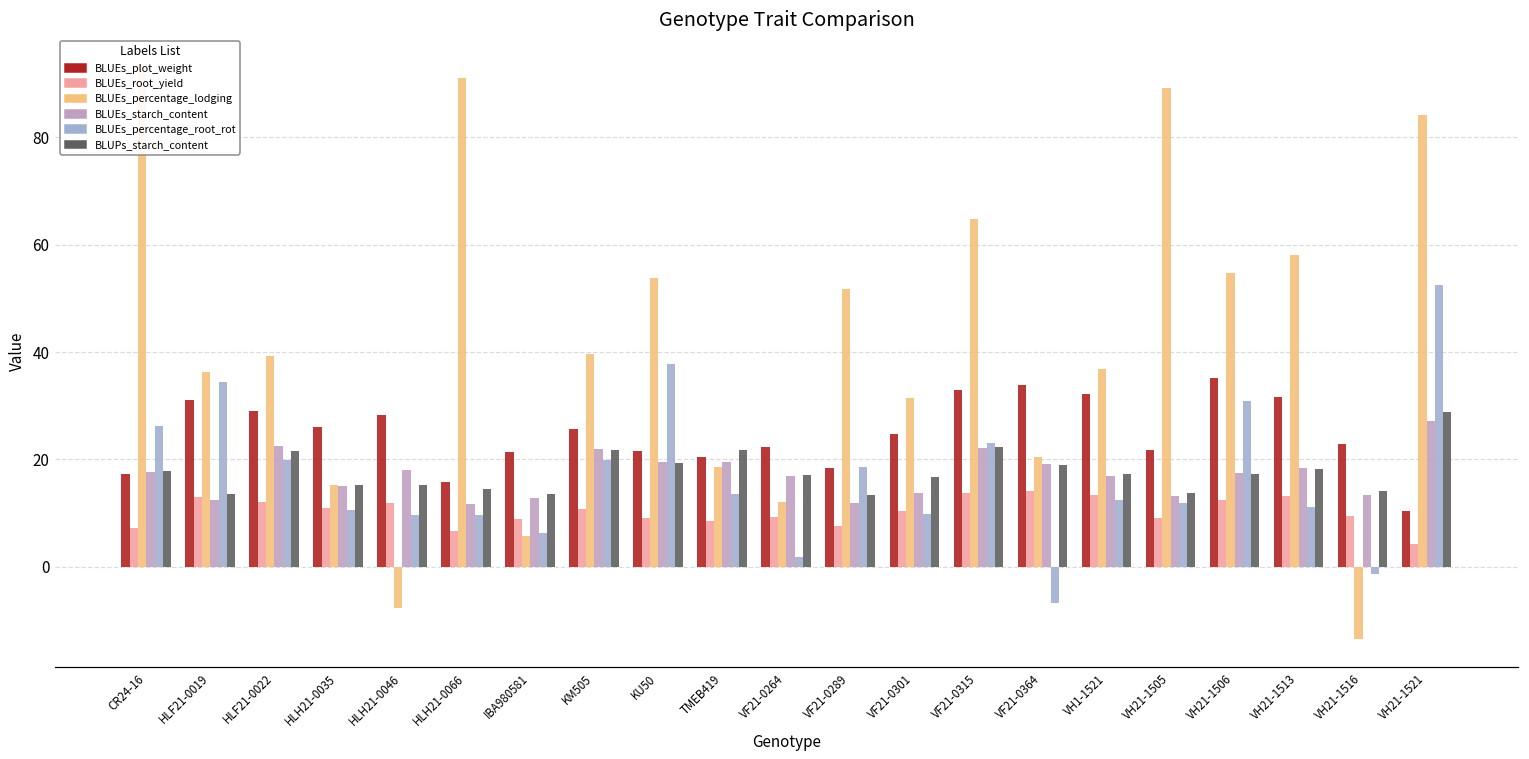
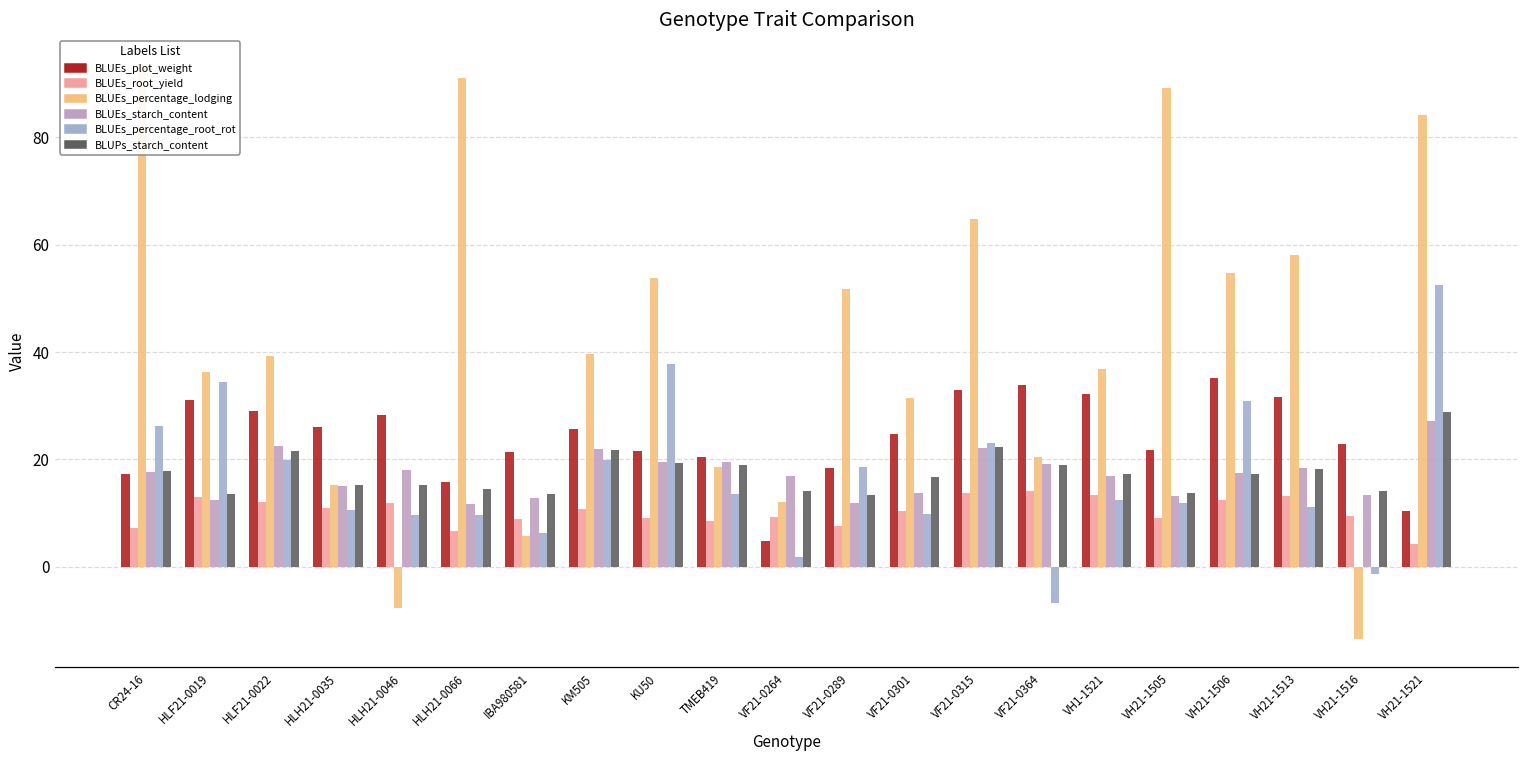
  {
    "BLUEs_plot_weight": {
      "CR24-16": 17,
      "HLF21-0019": 31,
      "HLF21-0022": 29,
      "HLH21-0035": 26,
      "HLH21-0046": 28,
      "HLH21-0066": 16,
      "IBA980581": 21,
      "KM505": 26,
      "KU50": 22,
      "TMEB419": 20,
-     "VF21-0264": 22,
+     "VF21-0264": 5,
      "VF21-0289": 18,
      "VF21-0301": 25,
      "VF21-0315": 33,
      "VF21-0364": 34,
      "VH1-1521": 32,
      "VH21-1505": 22,
      "VH21-1506": 35,
      "VH21-1513": 32,
      "VH21-1516": 23,
      "VH21-1521": 10
    },
    "BLUPs_starch_content": {
      "CR24-16": 18,
      "HLF21-0019": 14,
      "HLF21-0022": 22,
      "HLH21-0035": 15,
      "HLH21-0046": 15,
      "HLH21-0066": 14,
      "IBA980581": 14,
      "KM505": 22,
      "KU50": 19,
-     "TMEB419": 22,
-     "VF21-0264": 17,
+     "TMEB419": 19,
+     "VF21-0264": 14,
      "VF21-0289": 13,
      "VF21-0301": 17,
      "VF21-0315": 22,
      "VF21-0364": 19,
      "VH1-1521": 17,
      "VH21-1505": 14,
      "VH21-1506": 17,
      "VH21-1513": 18,
      "VH21-1516": 14,
      "VH21-1521": 29
    }
  }
